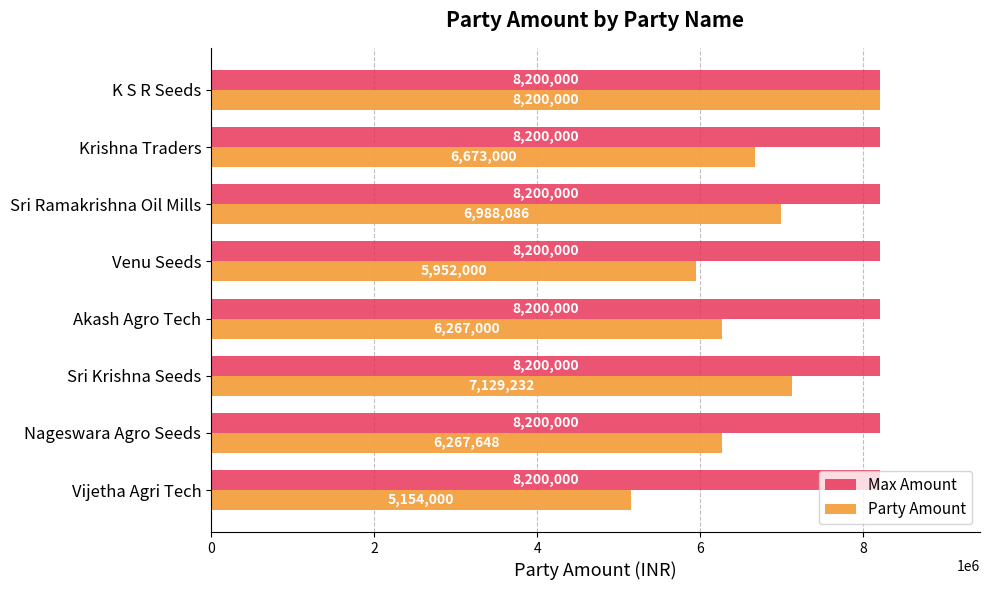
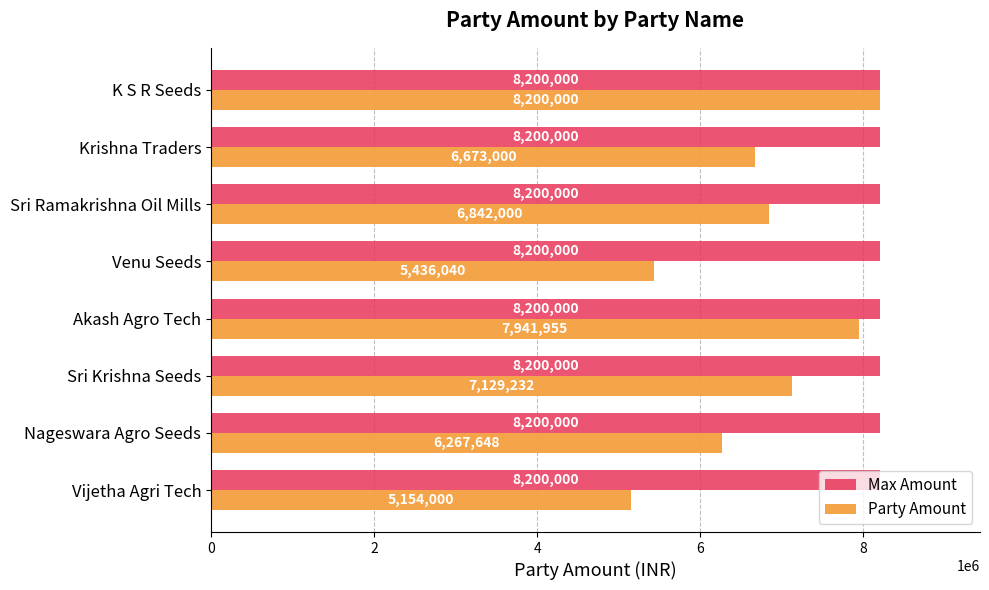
  {
    "Max Amount": {
      "K S R Seeds": "8,200,000",
      "Krishna Traders": "8,200,000",
      "Sri Ramakrishna Oil Mills": "8,200,000",
      "Venu Seeds": "8,200,000",
      "Akash Agro Tech": "8,200,000",
      "Sri Krishna Seeds": "8,200,000",
      "Nageswara Agro Seeds": "8,200,000"
    },
    "Party Amount": {
      "K S R Seeds": "8,200,000",
      "Krishna Traders": "6,673,000",
-     "Sri Ramakrishna Oil Mills": "6,988,086",
-     "Venu Seeds": "5,952,000",
-     "Akash Agro Tech": "6,267,000",
+     "Sri Ramakrishna Oil Mills": "6,842,000",
+     "Venu Seeds": "5,436,040",
+     "Akash Agro Tech": "7,941,955",
      "Sri Krishna Seeds": "7,129,232",
      "Nageswara Agro Seeds": "6,267,648",
      "Vijetha Agri Tech": "5,154,000"
    }
  }
